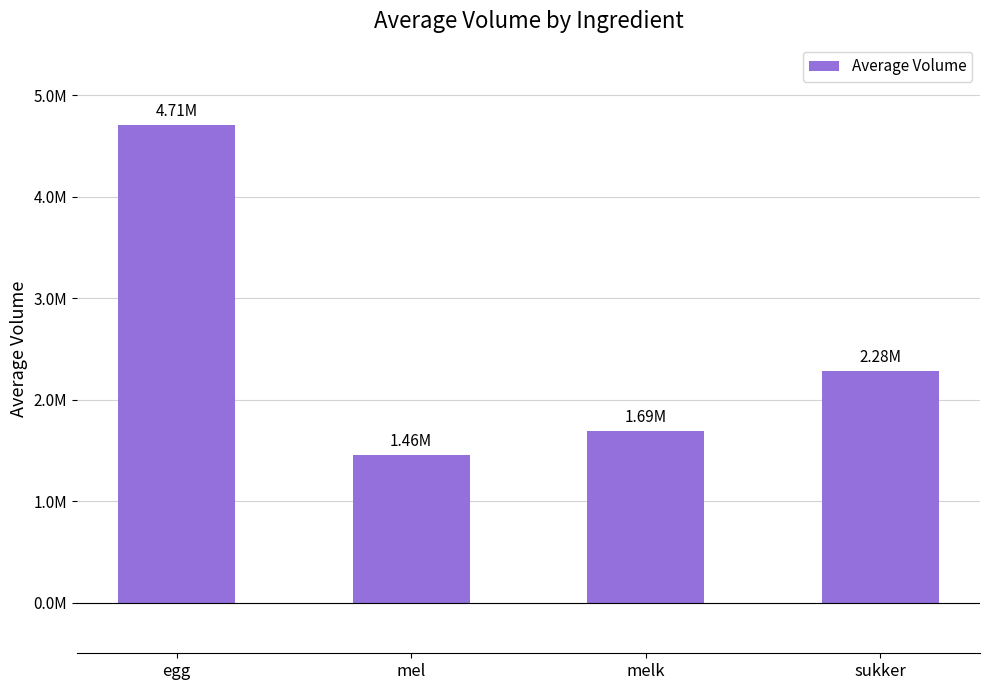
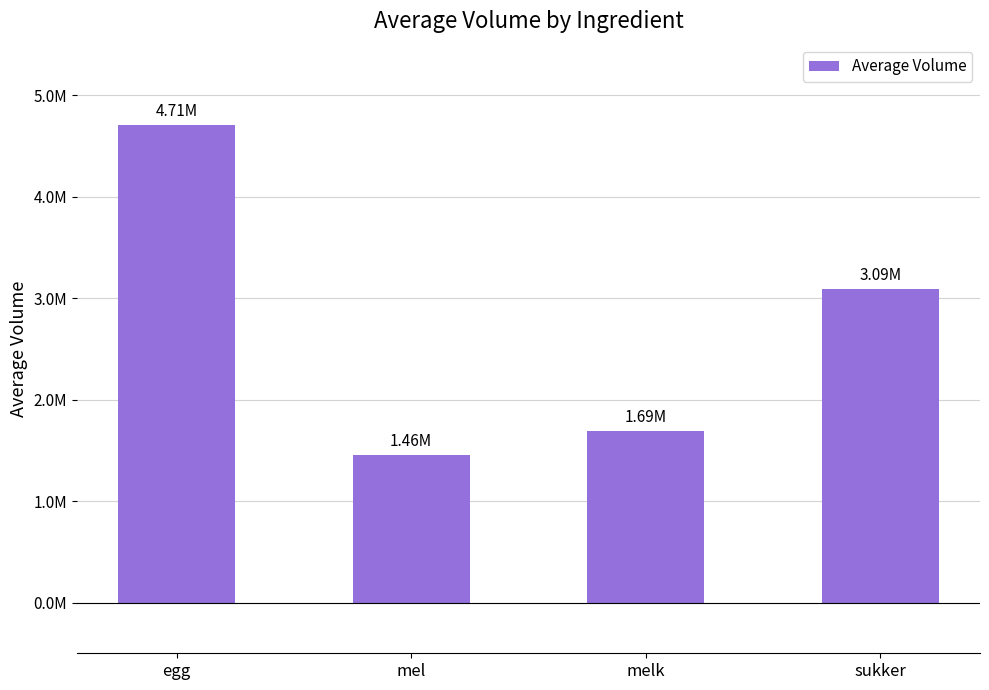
  {
    "egg": "4.71M",
    "mel": "1.46M",
    "melk": "1.69M",
-   "sukker": "2.28M"
+   "sukker": "3.09M"
  }
